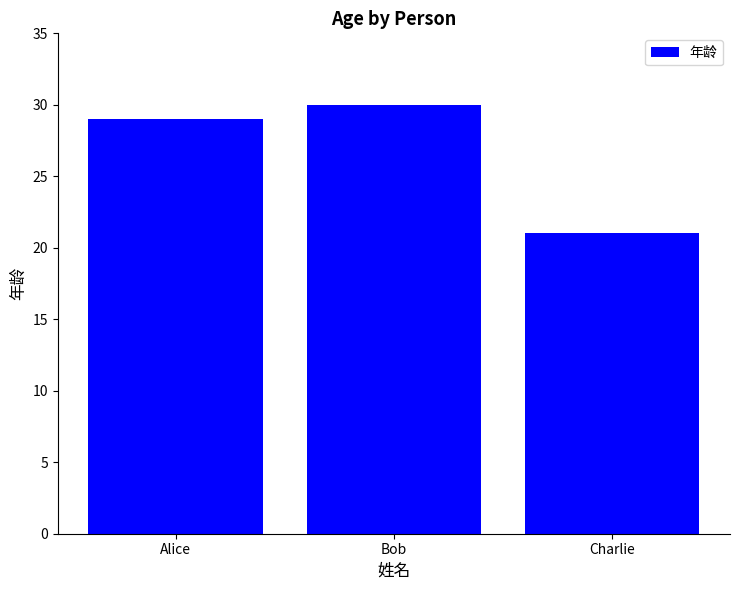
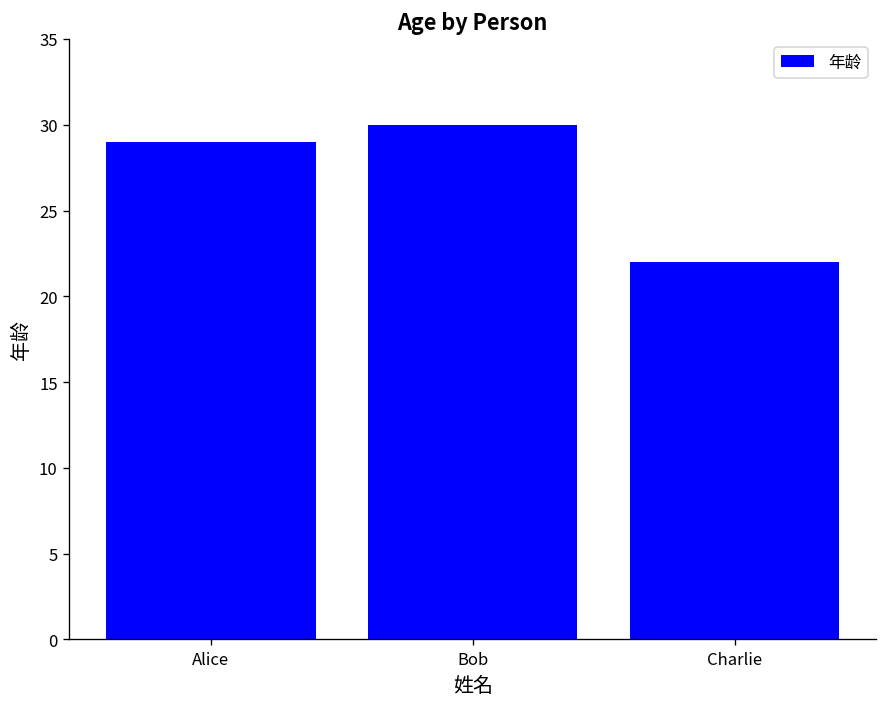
  {
    "Alice": 29,
    "Bob": 30,
-   "Charlie": 21
+   "Charlie": 22
  }
